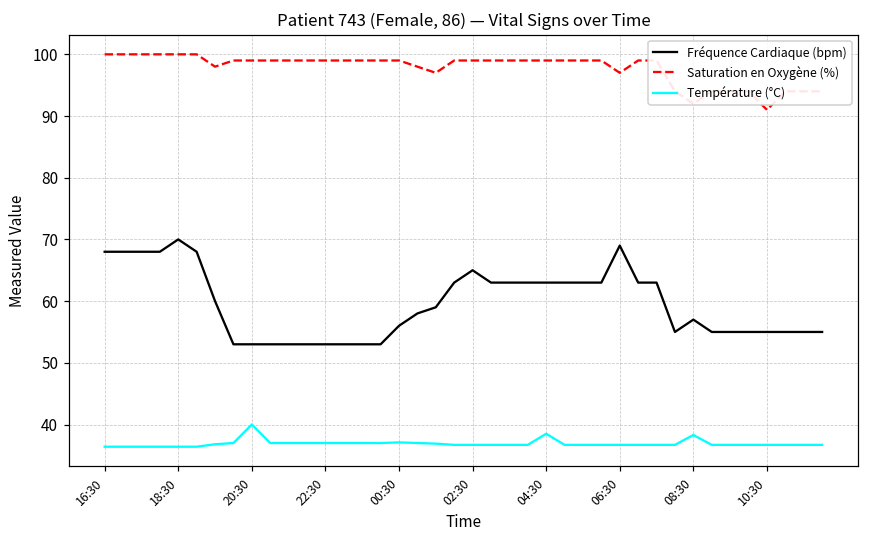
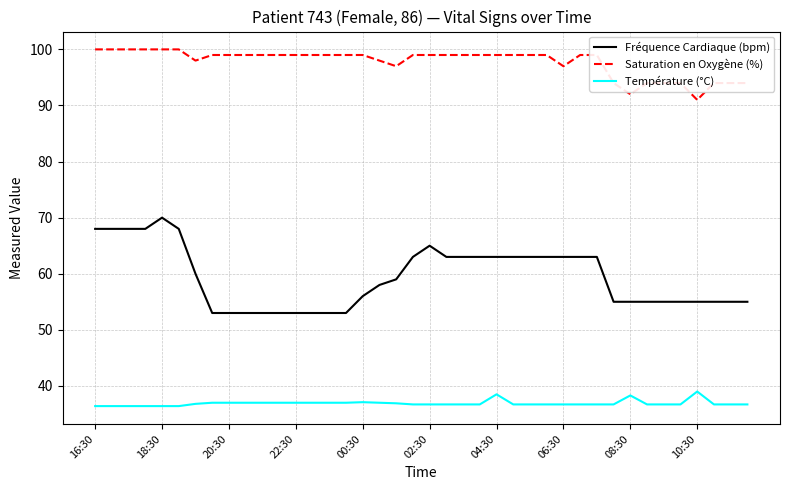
  {
    "Fréquence Cardiaque (bpm)": {
      "16:30": 68,
      "18:30": 70,
      "20:30": 53,
      "22:30": 53,
      "00:30": 56,
      "02:30": 65,
      "04:30": 63,
-     "06:30": 69,
-     "08:30": 57,
+     "06:30": 63,
+     "08:30": 55,
      "10:30": 55
    },
    "Saturation en Oxygène (%)": {
      "16:30": 100,
      "18:30": 100,
      "20:30": 99,
      "22:30": 99,
      "00:30": 99,
      "02:30": 99,
      "04:30": 99,
      "06:30": 97,
      "08:30": 92,
      "10:30": 91
    },
    "Température (°C)": {
      "16:30": 36,
      "18:30": 36,
-     "20:30": 40,
+     "20:30": 37,
      "22:30": 37,
      "00:30": 37,
      "02:30": 37,
      "04:30": 39,
      "06:30": 37,
      "08:30": 38,
-     "10:30": 37
+     "10:30": 39
    }
  }
